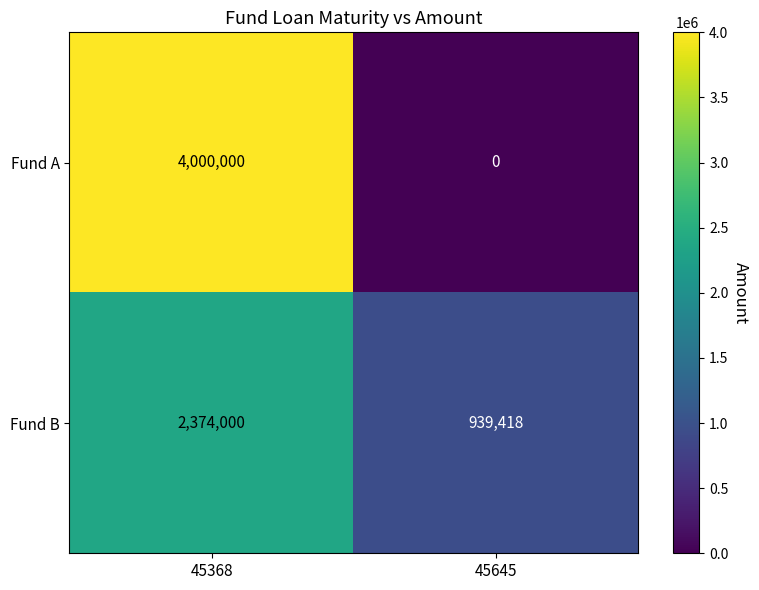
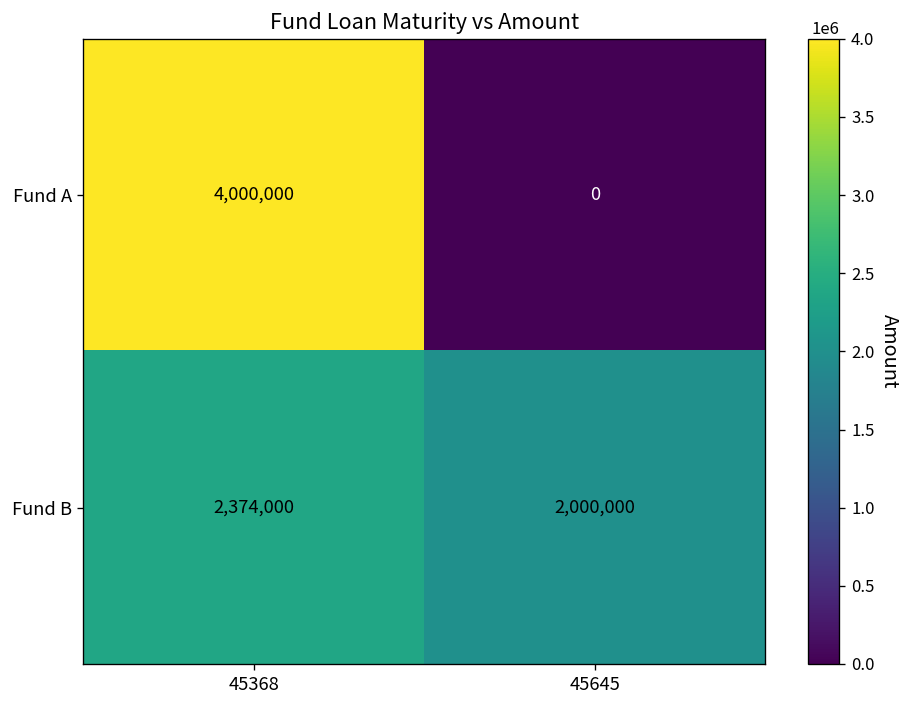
  {
    "Fund A": {
      "45368": "4,000,000",
      "45645": "0"
    },
    "Fund B": {
      "45368": "2,374,000",
-     "45645": "939,418"
+     "45645": "2,000,000"
    }
  }
